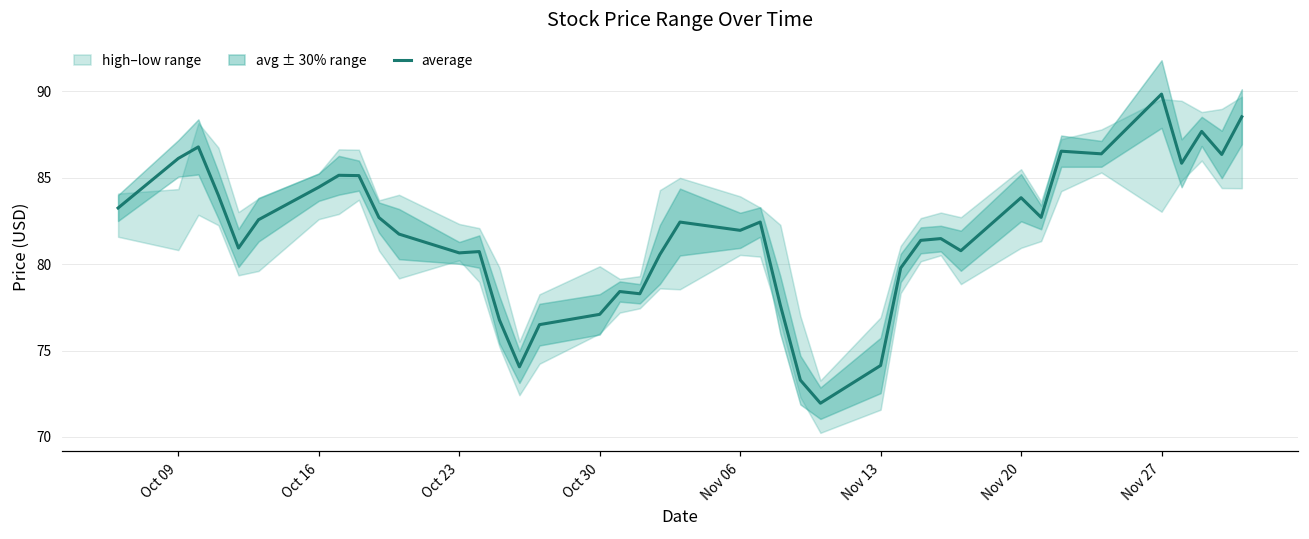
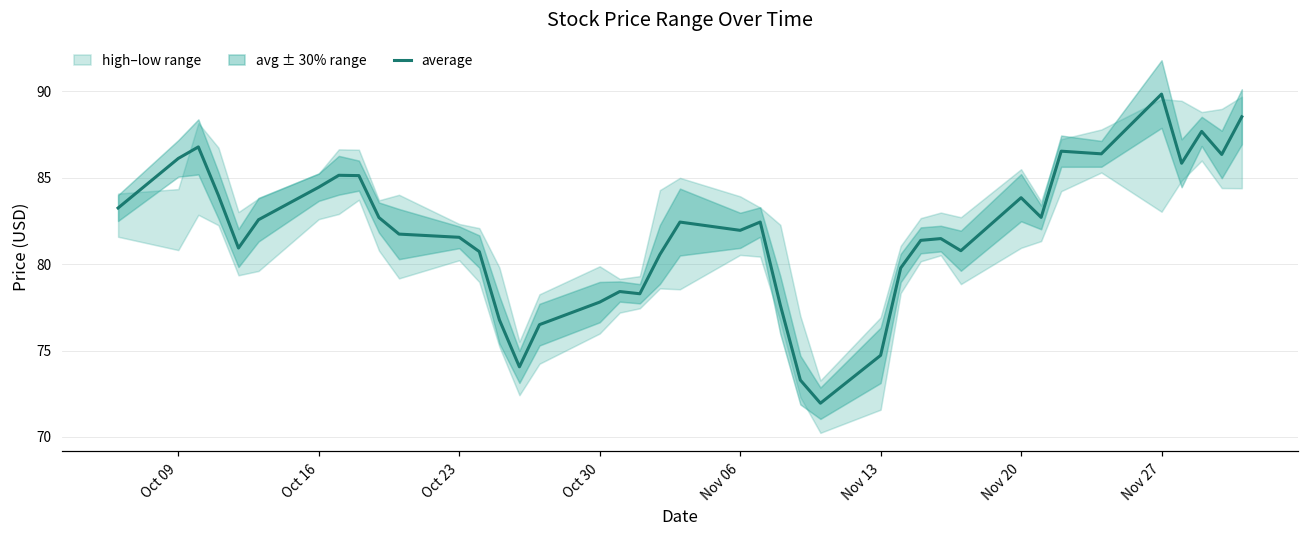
  {
    "average": {
      "Oct 09": 86.1,
      "Oct 16": 84.5,
-     "Oct 23": 80.7,
-     "Oct 30": 77.1,
+     "Oct 23": 81.6,
+     "Oct 30": 77.8,
      "Nov 06": 82.0,
-     "Nov 13": 74.1,
+     "Nov 13": 74.7,
      "Nov 20": 83.9,
      "Nov 27": 89.8
    }
  }
